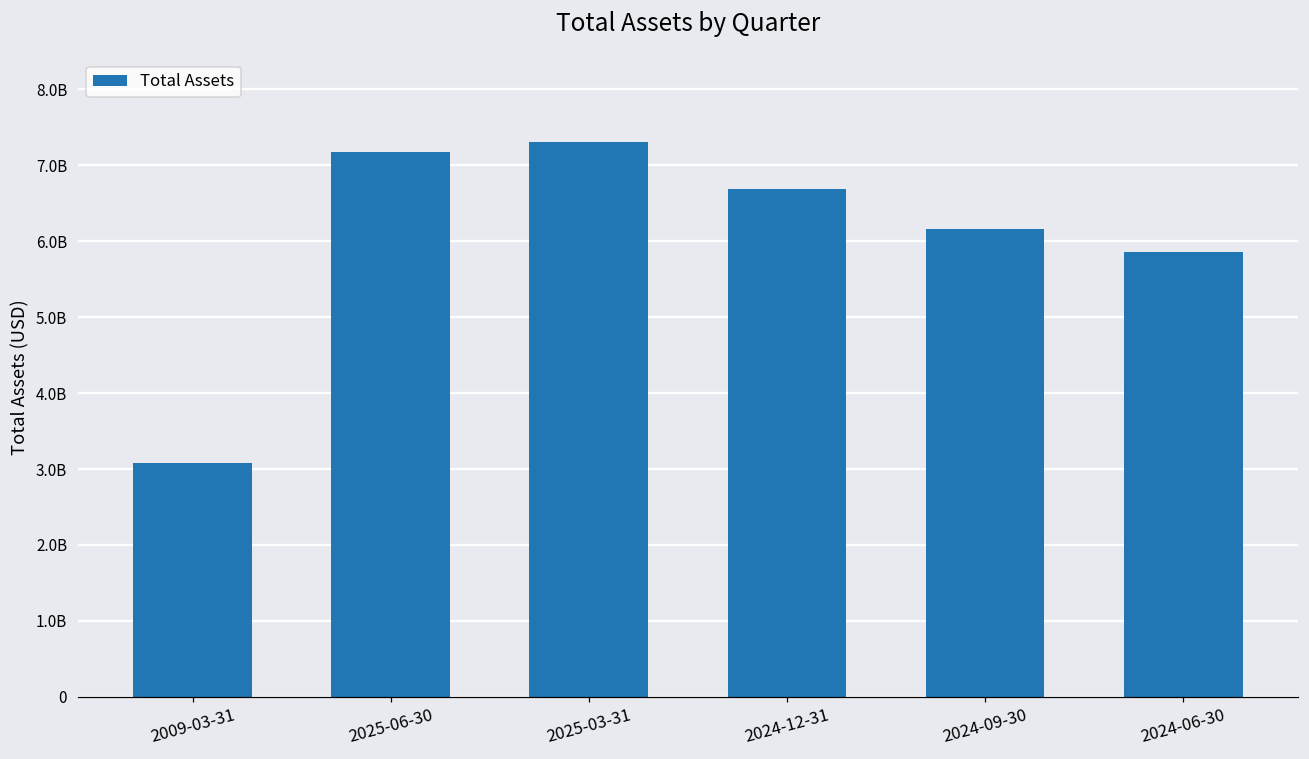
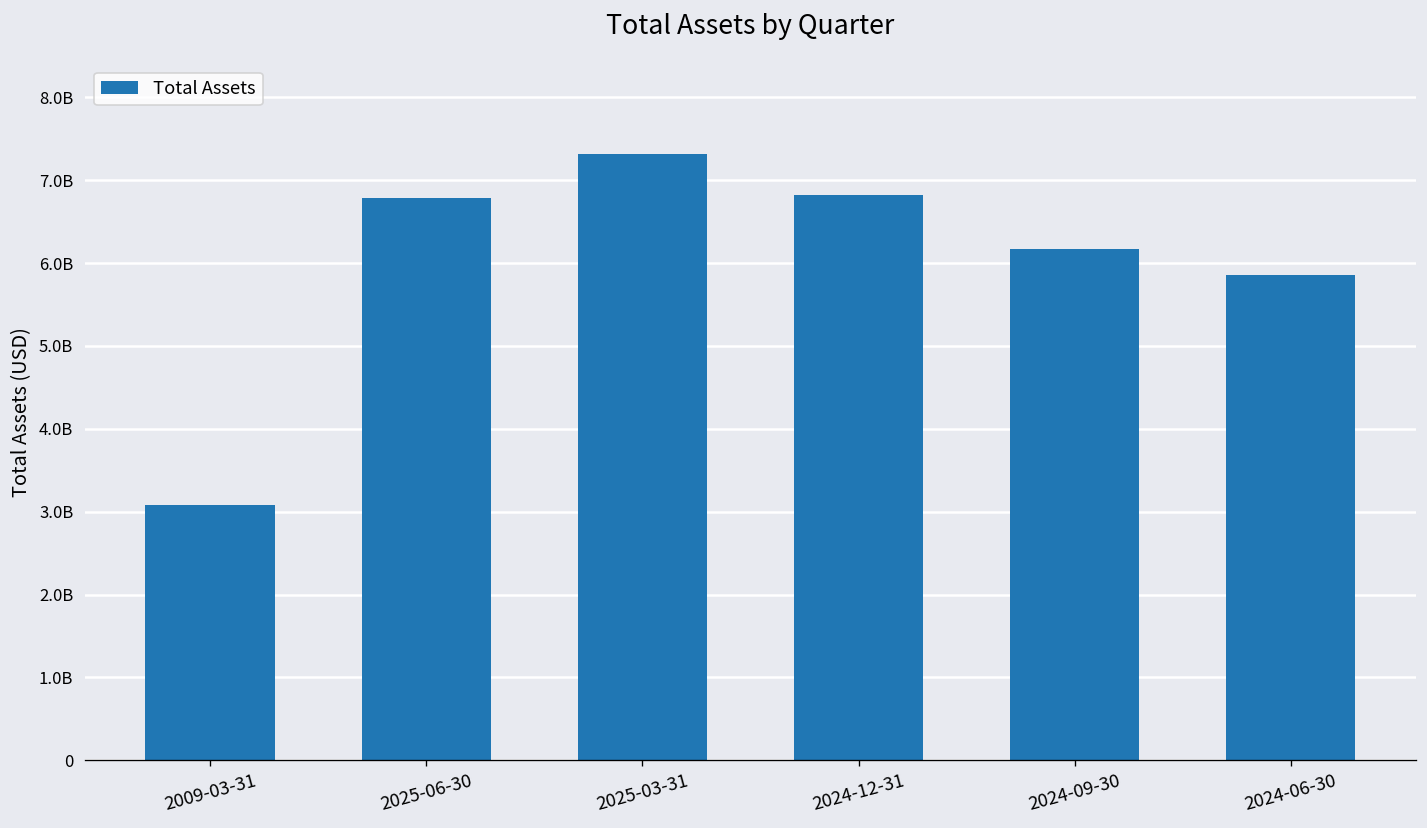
  {
    "2009-03-31": 3100000000,
-   "2025-06-30": 7200000000,
+   "2025-06-30": 6800000000,
    "2025-03-31": 7300000000,
-   "2024-12-31": 6700000000,
+   "2024-12-31": 6800000000,
    "2024-09-30": 6200000000,
    "2024-06-30": 5900000000
  }
